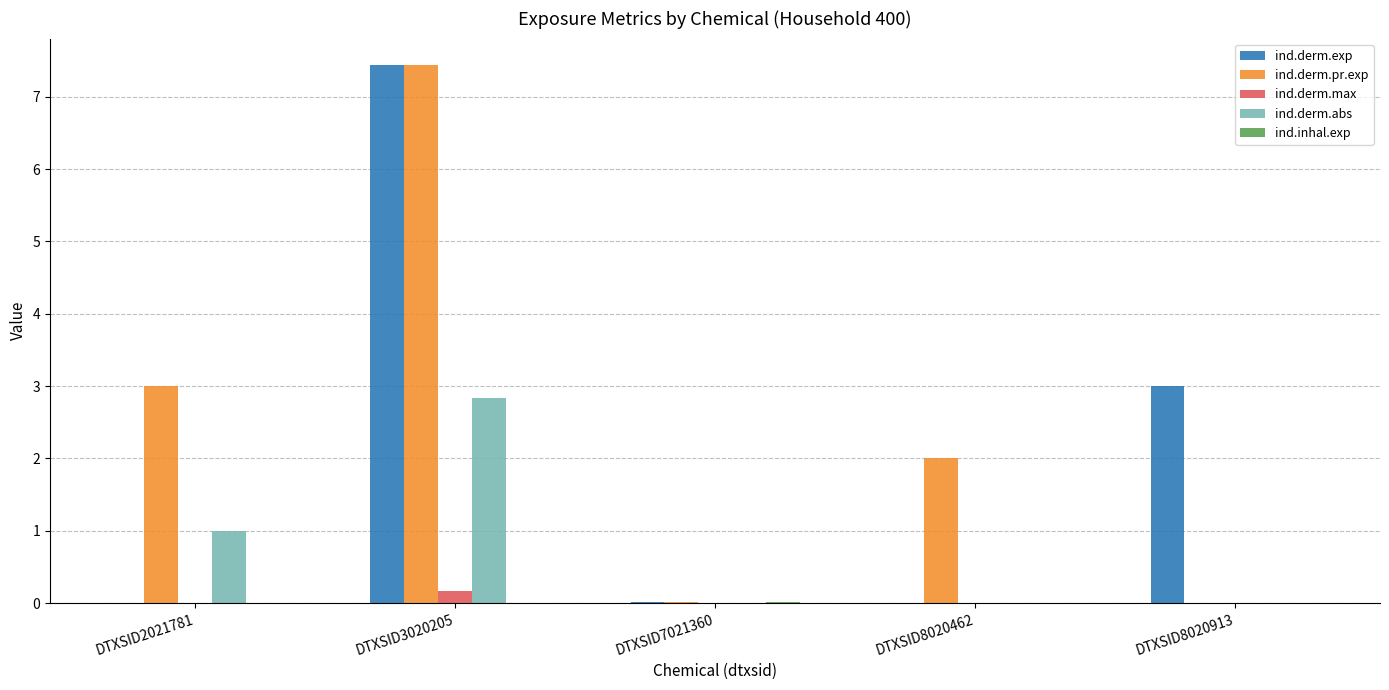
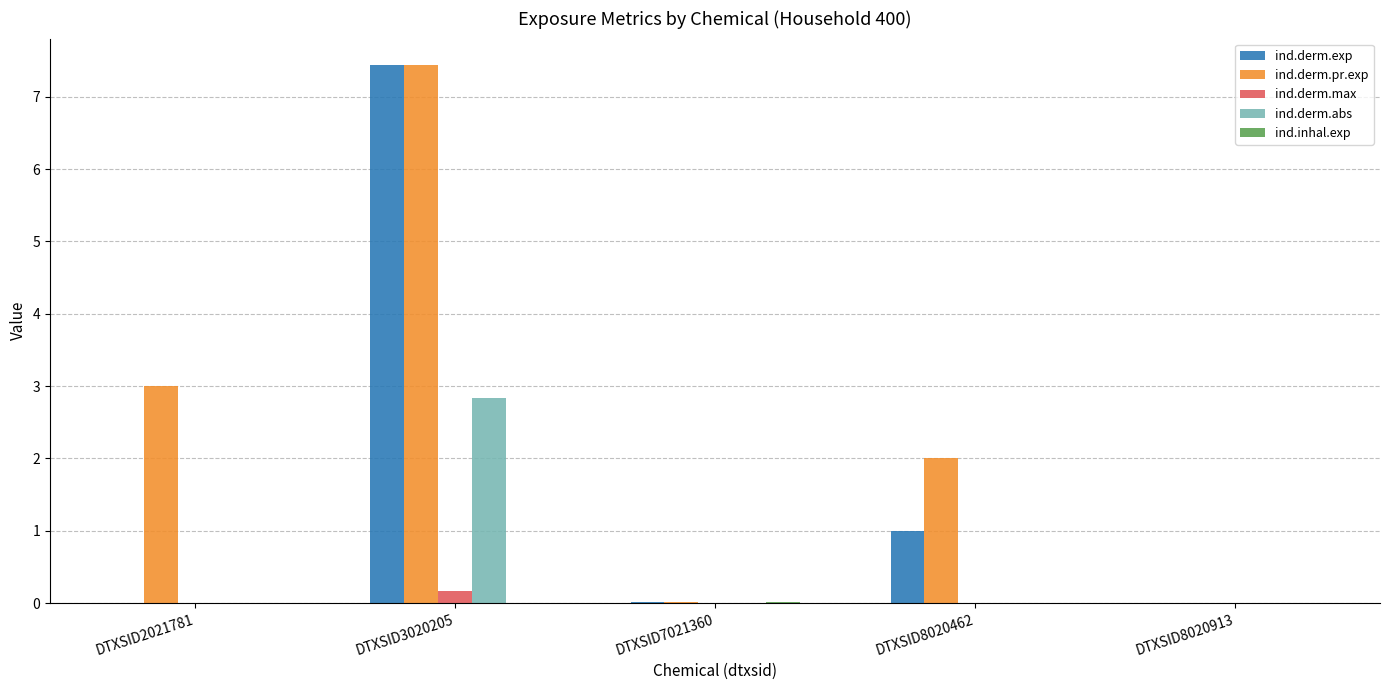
  {
    "ind.derm.exp": {
      "DTXSID2021781": 0,
      "DTXSID3020205": 7.4,
-     "DTXSID8020462": 0,
-     "DTXSID8020913": 3
+     "DTXSID8020462": 1,
+     "DTXSID8020913": 0
    },
    "ind.derm.pr.exp": {
      "DTXSID2021781": 3,
      "DTXSID3020205": 7.4,
      "DTXSID8020462": 2,
      "DTXSID8020913": 0
    },
    "ind.derm.max": {
      "DTXSID2021781": 0,
      "DTXSID3020205": 0.2,
      "DTXSID8020913": 0
    },
    "ind.derm.abs": {
-     "DTXSID2021781": 1,
+     "DTXSID2021781": 0,
      "DTXSID3020205": 2.8,
      "DTXSID8020913": 0
    },
    "ind.inhal.exp": {
      "DTXSID2021781": 0,
      "DTXSID8020913": 0
    }
  }
